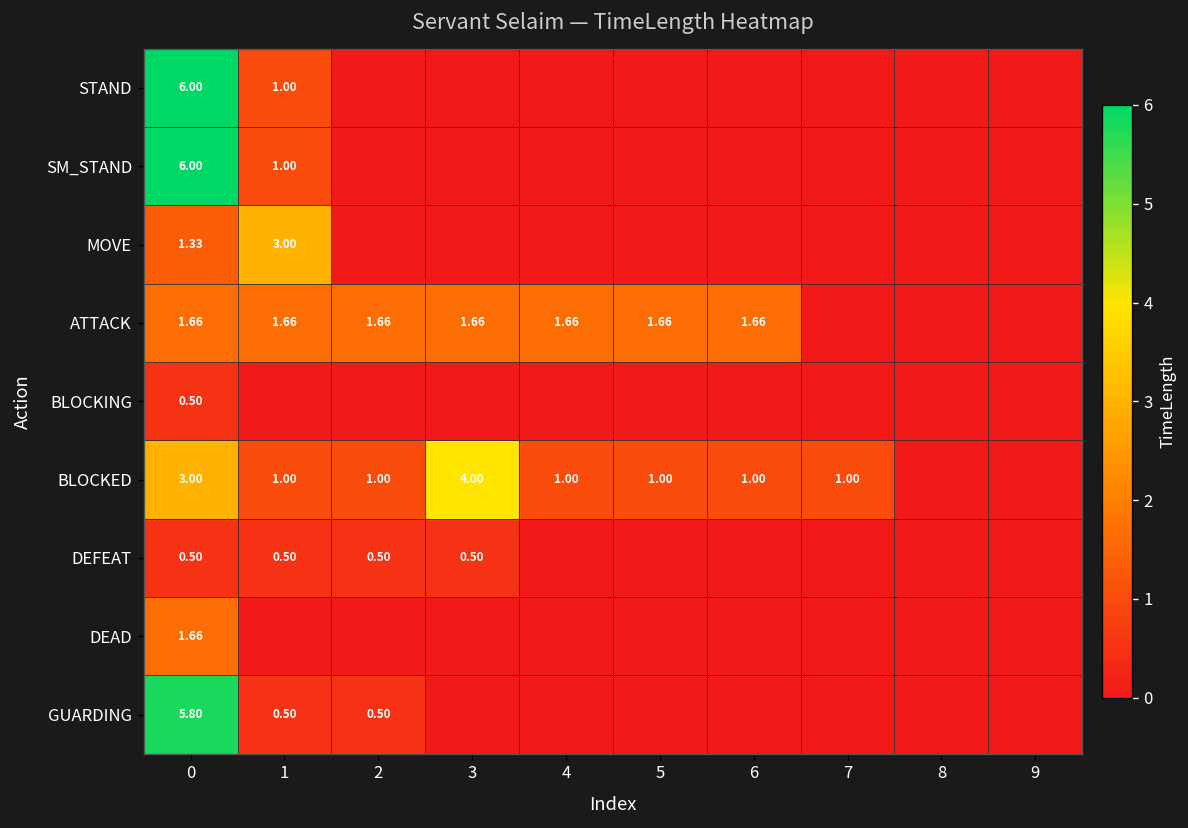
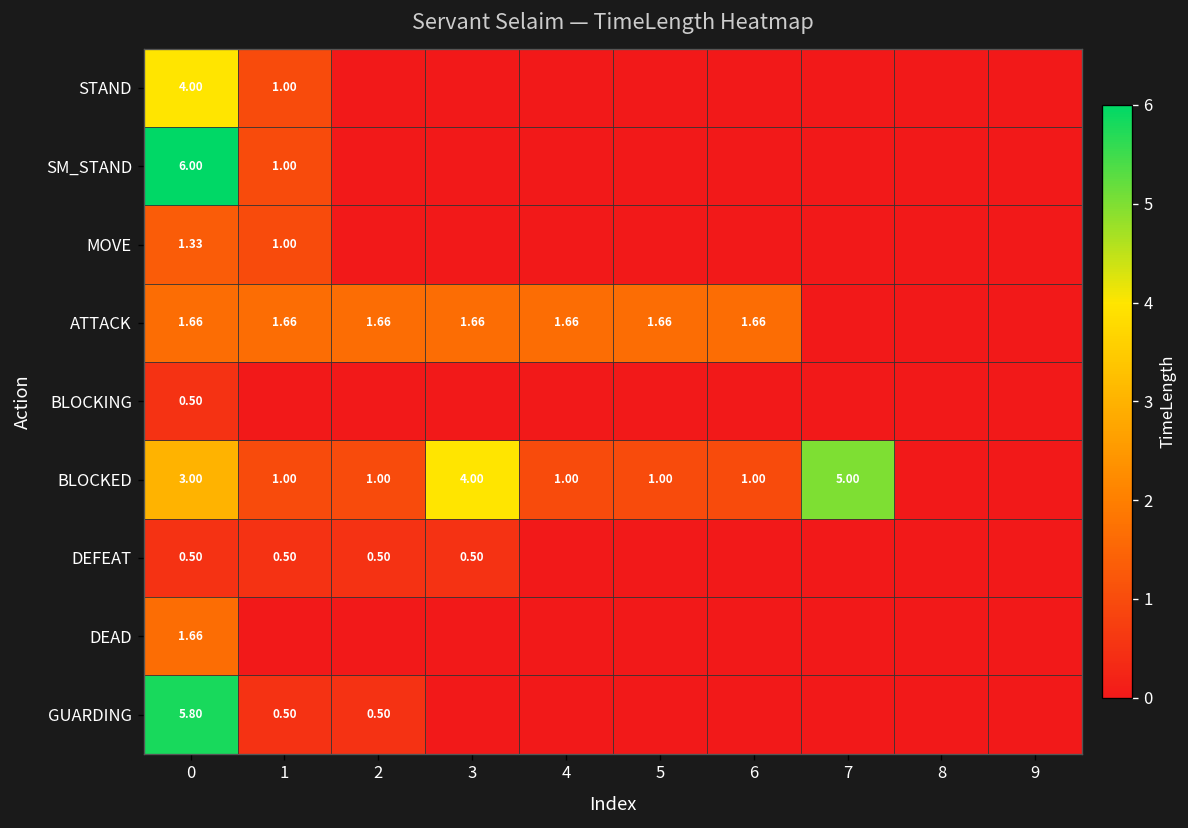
  {
    "STAND": {
-     "0": 6.00,
+     "0": 4.00,
      "1": 1.00
    },
    "SM_STAND": {
      "0": 6.00,
      "1": 1.00
    },
    "MOVE": {
      "0": 1.33,
-     "1": 3.00
+     "1": 1.00
    },
    "ATTACK": {
      "0": 1.66,
      "1": 1.66,
      "2": 1.66,
      "3": 1.66,
      "4": 1.66,
      "5": 1.66,
      "6": 1.66
    },
    "BLOCKING": {
      "0": 0.50
    },
    "BLOCKED": {
      "0": 3.00,
      "1": 1.00,
      "2": 1.00,
      "3": 4.00,
      "4": 1.00,
      "5": 1.00,
      "6": 1.00,
-     "7": 1.00
+     "7": 5.00
    },
    "DEFEAT": {
      "0": 0.50,
      "1": 0.50,
      "2": 0.50,
      "3": 0.50
    },
    "DEAD": {
      "0": 1.66
    },
    "GUARDING": {
      "0": 5.80,
      "1": 0.50,
      "2": 0.50
    }
  }
